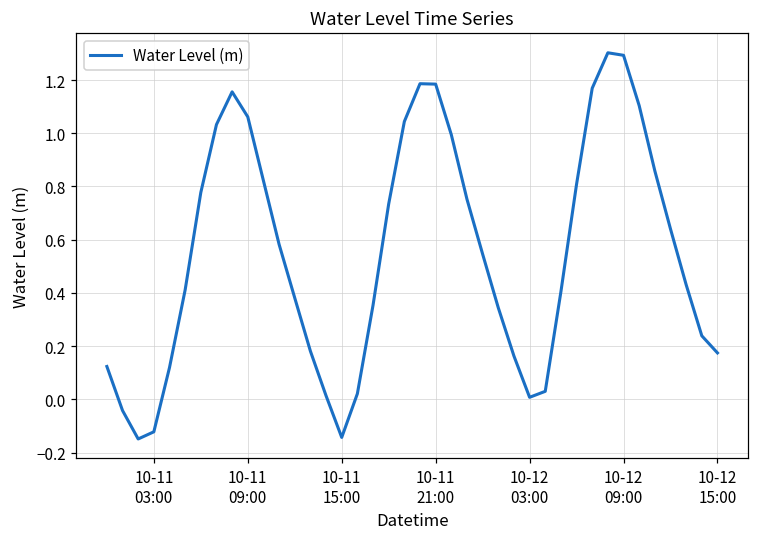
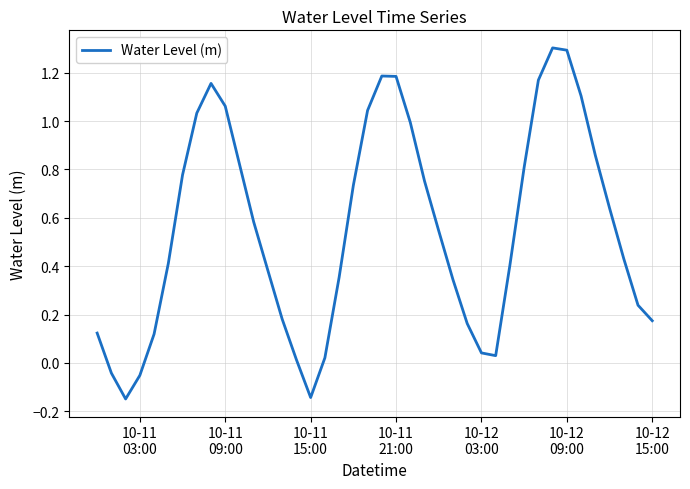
  {
-   "10-11 03:00": -0.12,
+   "10-11 03:00": -0.05,
    "10-11 09:00": 1.06,
    "10-11 15:00": -0.14,
    "10-11 21:00": 1.18,
-   "10-12 03:00": 0.01,
+   "10-12 03:00": 0.04,
    "10-12 09:00": 1.29,
    "10-12 15:00": 0.17
  }
